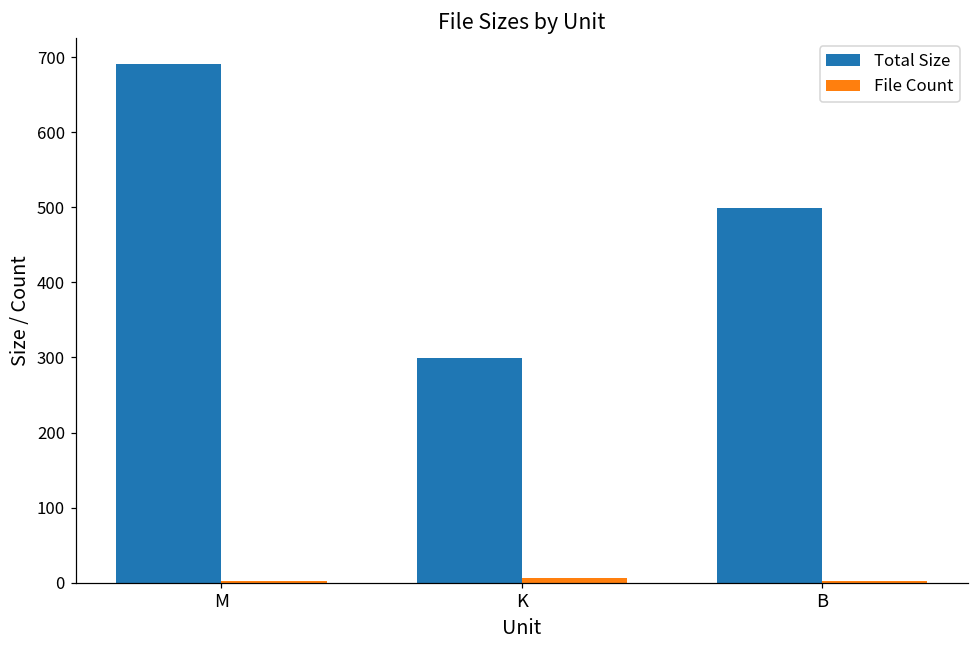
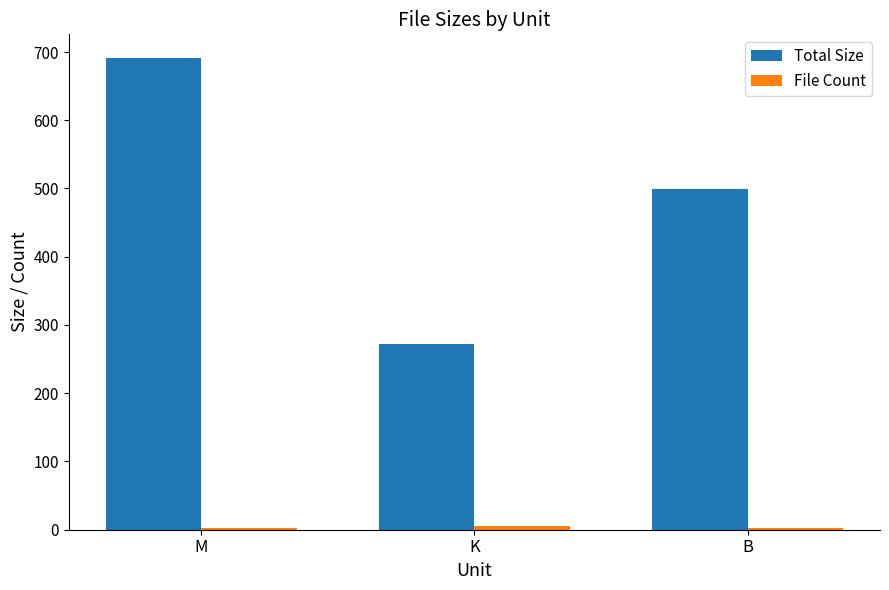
  {
    "Total Size": {
      "M": 690,
-     "K": 300,
+     "K": 270,
      "B": 500
    },
    "File Count": {
      "K": 10
    }
  }
